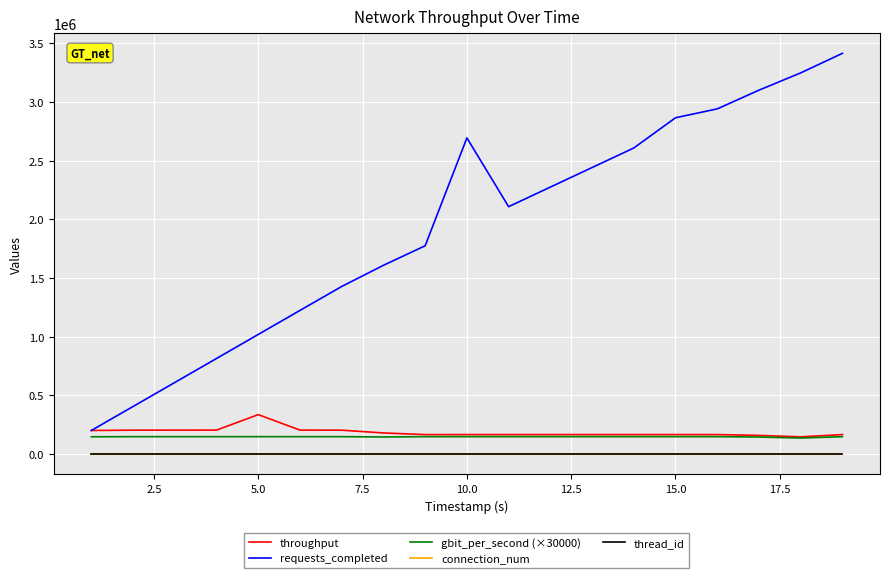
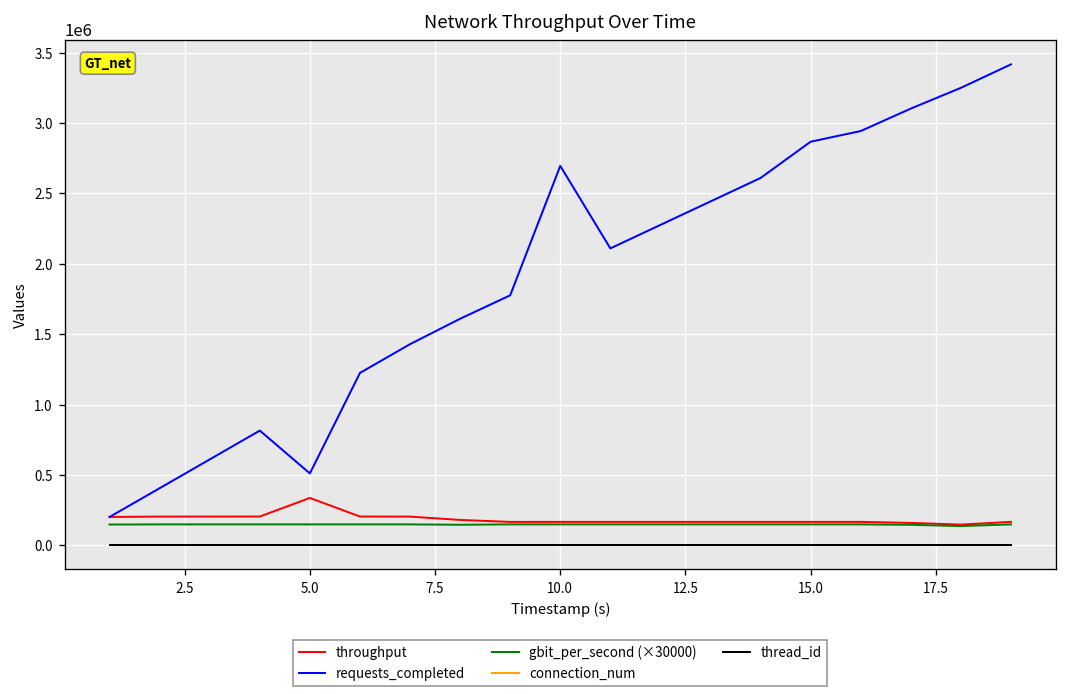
  {
    "throughput": {
      "5.0": 340000
    },
    "requests_completed": {
-     "5.0": 1020000,
+     "5.0": 510000,
      "10.0": 2700000,
      "15.0": 2870000
    },
    "gbit_per_second (×30000)": {
      "5.0": 150000
    },
    "thread_id": {
      "5.0": 0,
      "10.0": 0,
      "15.0": 0
    }
  }
